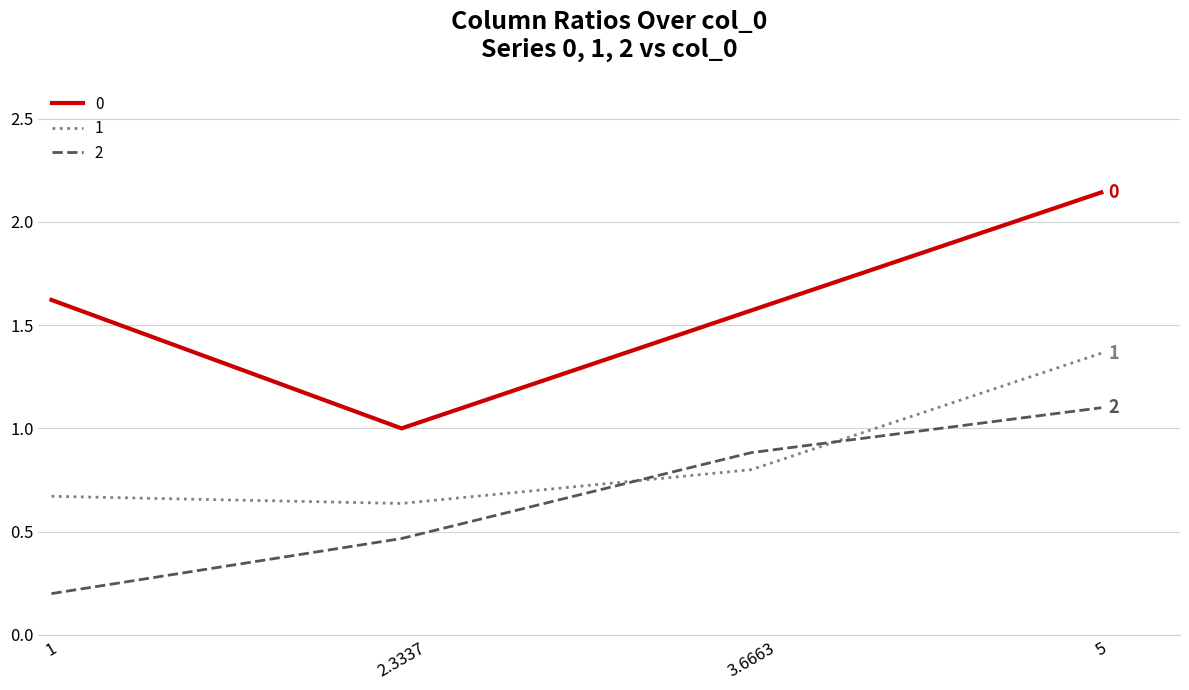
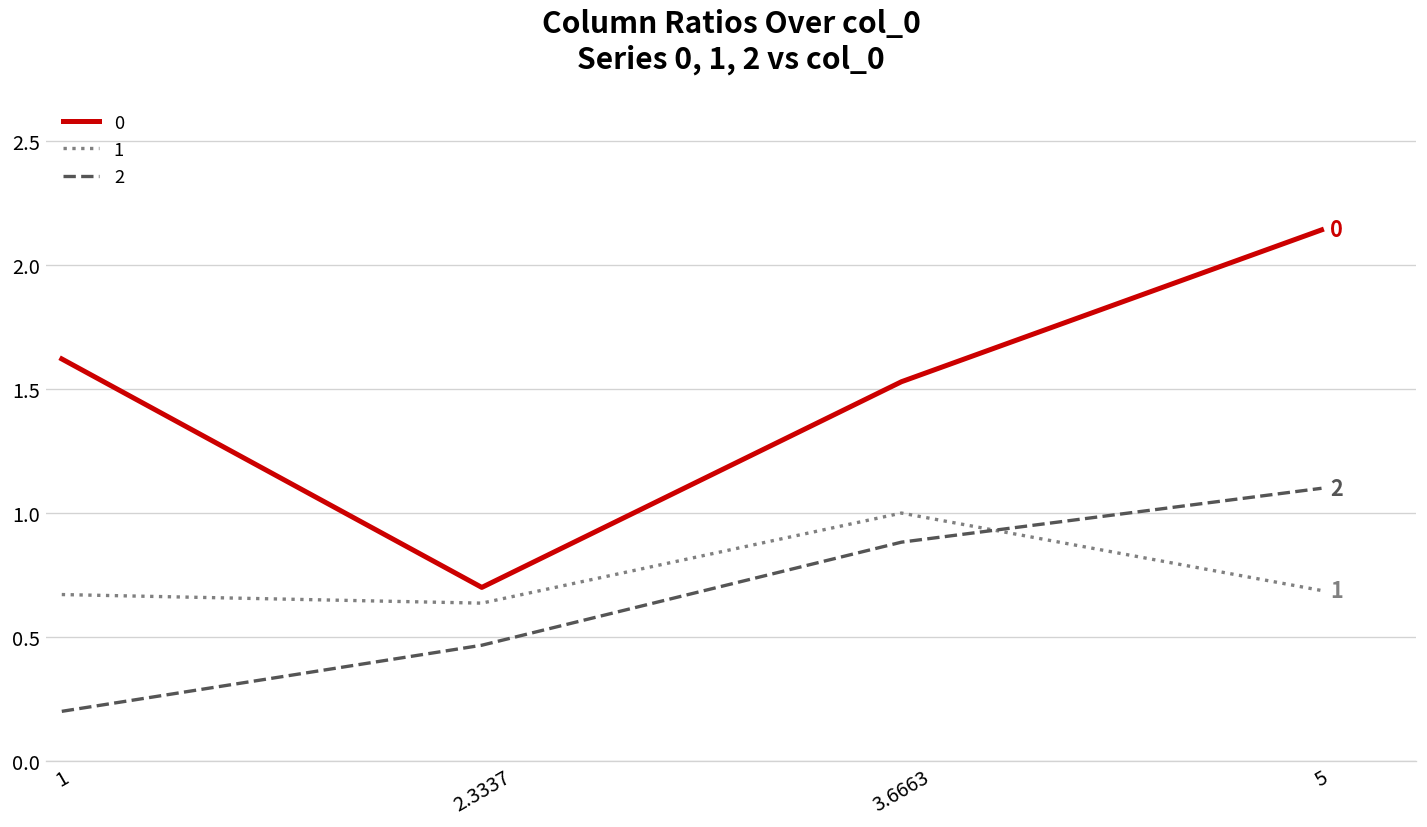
  {
    "0": {
      "1": 1.62,
-     "2.3337": 1.0,
-     "3.6663": 1.57
+     "2.3337": 0.7,
+     "3.6663": 1.53
    },
    "1": {
      "1": 0.67,
      "2.3337": 0.64,
-     "3.6663": 0.8,
-     "5": 1.36
+     "3.6663": 1.0,
+     "5": 0.69
    },
    "2": {
      "1": 0.20,
      "2.3337": 0.47,
      "3.6663": 0.88
    }
  }
